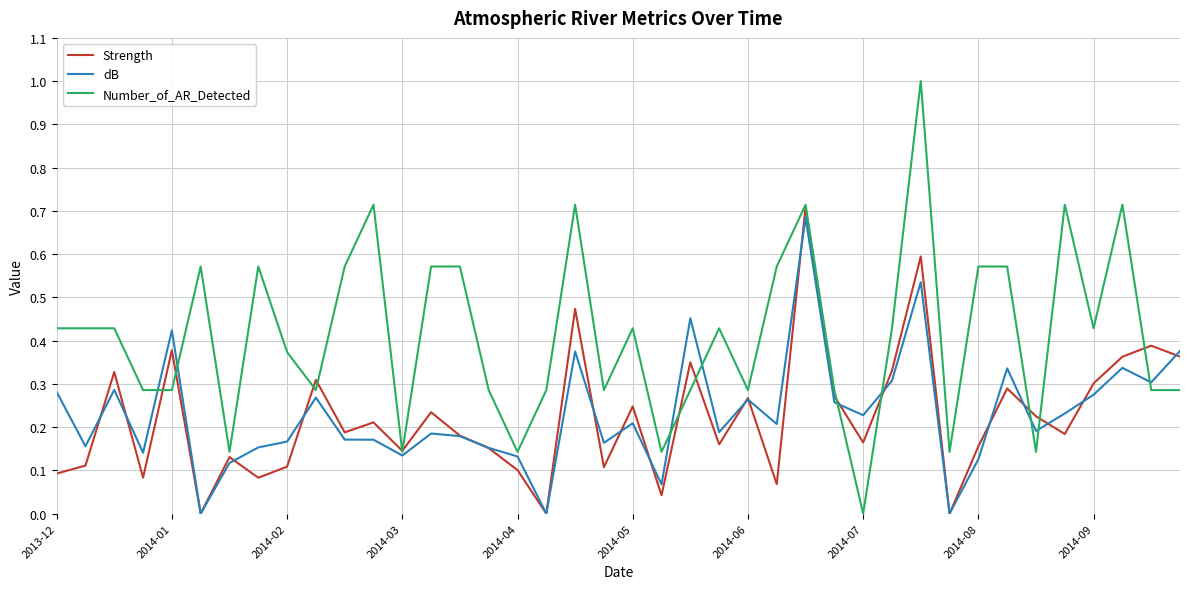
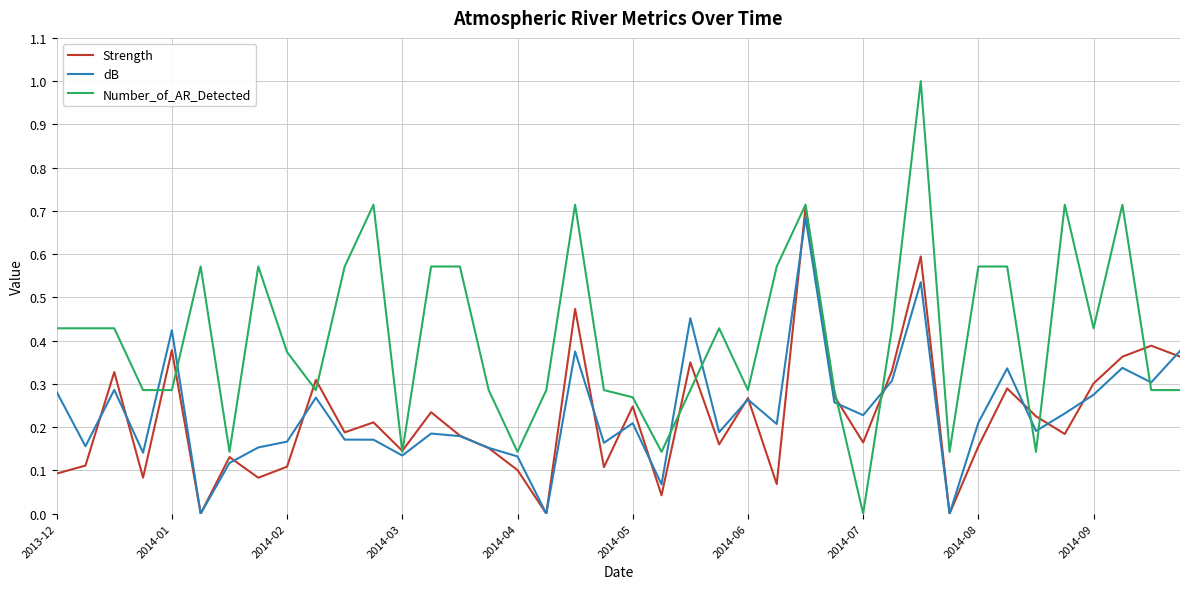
  {
    "Strength": {
      "2013-12": 0.09,
      "2014-01": 0.38,
      "2014-02": 0.11,
      "2014-04": 0.10,
      "2014-05": 0.25,
      "2014-07": 0.16,
      "2014-08": 0.16,
      "2014-09": 0.30
    },
    "dB": {
      "2013-12": 0.28,
      "2014-01": 0.42,
      "2014-02": 0.17,
      "2014-03": 0.13,
      "2014-04": 0.13,
      "2014-05": 0.21,
      "2014-07": 0.23,
-     "2014-08": 0.13,
+     "2014-08": 0.21,
      "2014-09": 0.28
    },
    "Number_of_AR_Detected": {
      "2013-12": 0.43,
      "2014-01": 0.29,
      "2014-02": 0.37,
      "2014-04": 0.14,
-     "2014-05": 0.43,
+     "2014-05": 0.27,
      "2014-06": 0.29,
      "2014-07": 0.00,
      "2014-08": 0.57,
      "2014-09": 0.43
    }
  }
